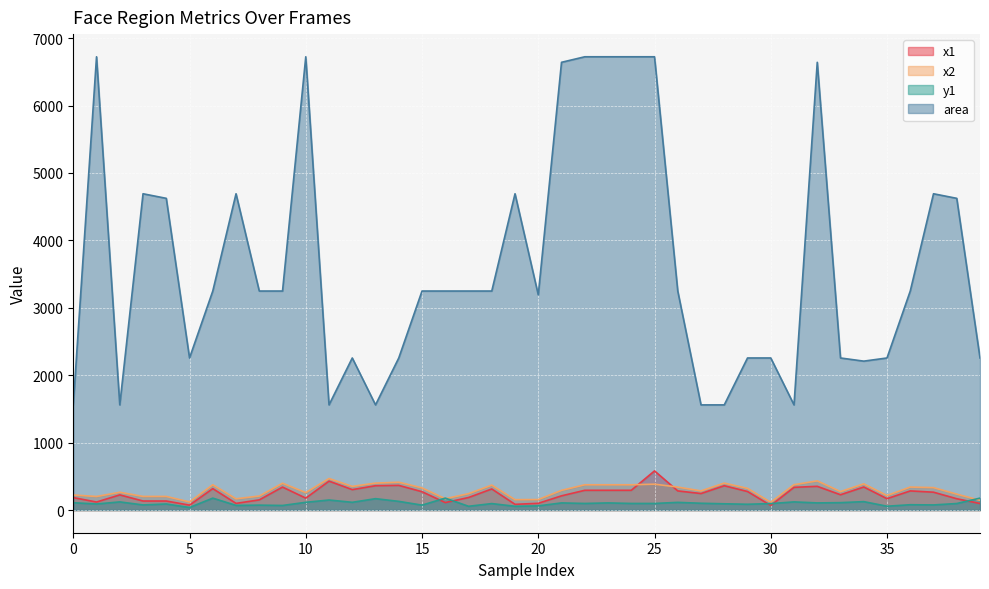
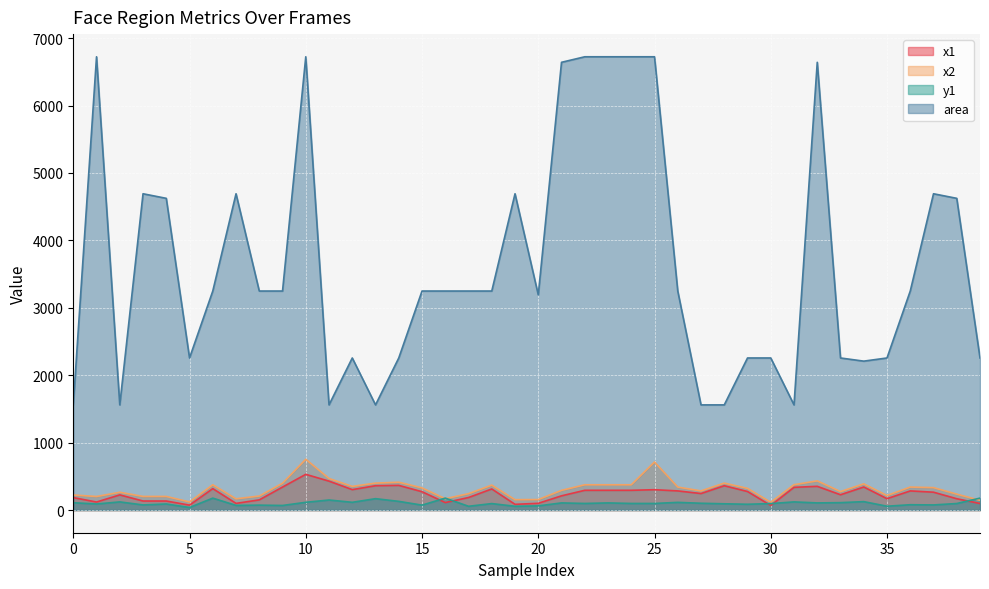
  {
    "x1": {
      "0": 200,
-     "10": 200,
+     "10": 500,
      "15": 300,
      "20": 100,
-     "25": 600,
+     "25": 300,
      "35": 200
    },
    "x2": {
      "0": 200,
      "5": 100,
-     "10": 300,
+     "10": 800,
      "15": 300,
      "20": 200,
-     "25": 400,
+     "25": 700,
      "35": 200
    }
  }
